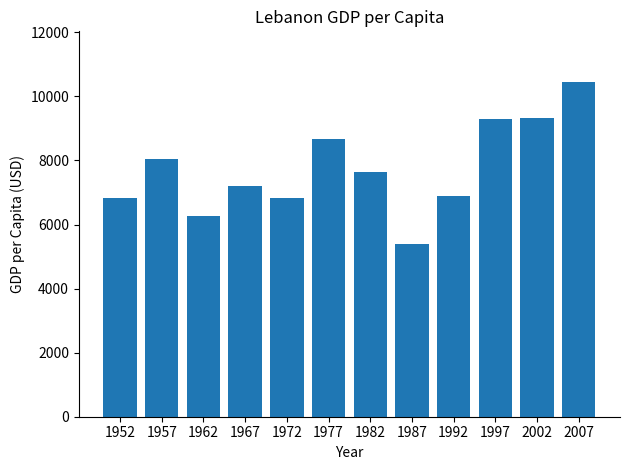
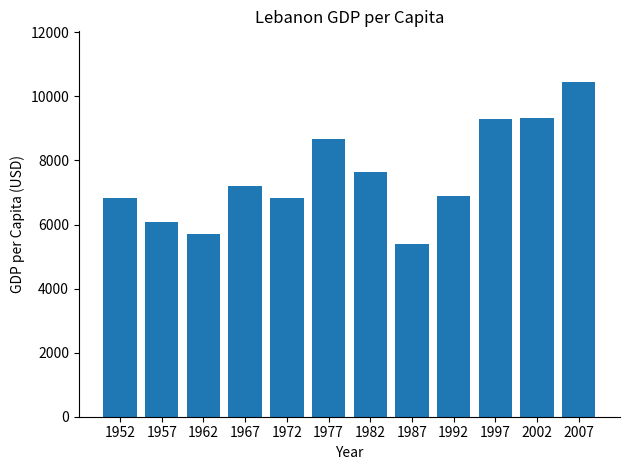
  {
    "1952": 6800,
-   "1957": 8000,
-   "1962": 6300,
+   "1957": 6100,
+   "1962": 5700,
    "1967": 7200,
    "1972": 6800,
    "1977": 8700,
    "1982": 7600,
    "1987": 5400,
    "1992": 6900,
    "1997": 9300,
    "2002": 9300,
    "2007": 10500
  }
